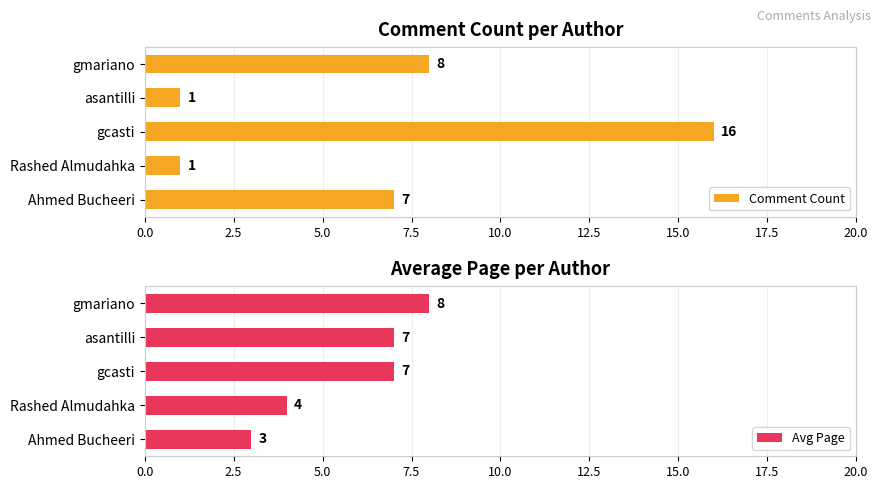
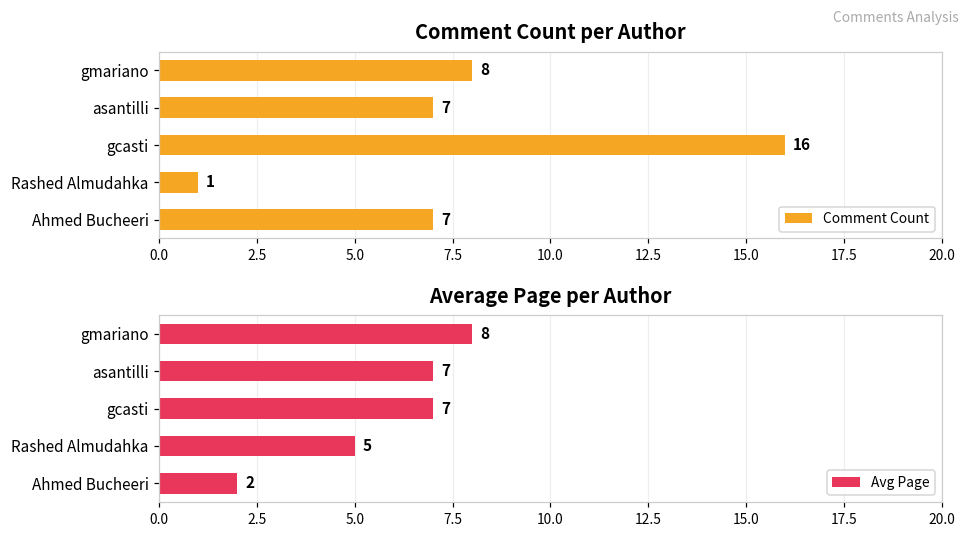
  {
    "Comment Count per Author": {
      "gmariano": 8,
-     "asantilli": 1,
+     "asantilli": 7,
      "gcasti": 16,
      "Rashed Almudahka": 1,
      "Ahmed Bucheeri": 7
    },
    "Average Page per Author": {
      "gmariano": 8,
      "asantilli": 7,
      "gcasti": 7,
-     "Rashed Almudahka": 4,
-     "Ahmed Bucheeri": 3
+     "Rashed Almudahka": 5,
+     "Ahmed Bucheeri": 2
    }
  }
